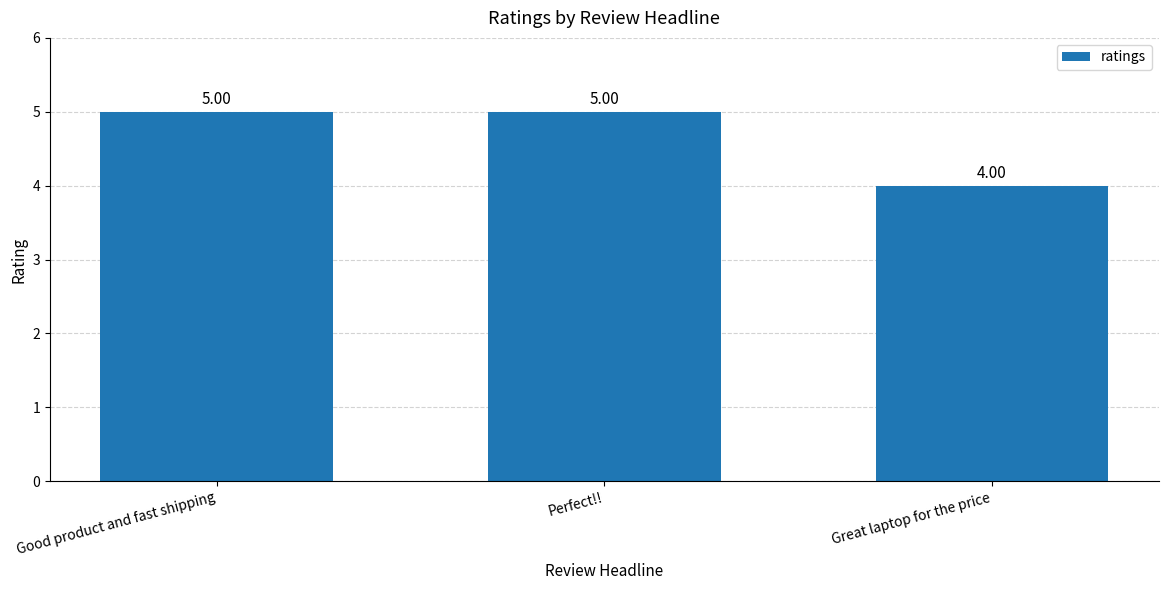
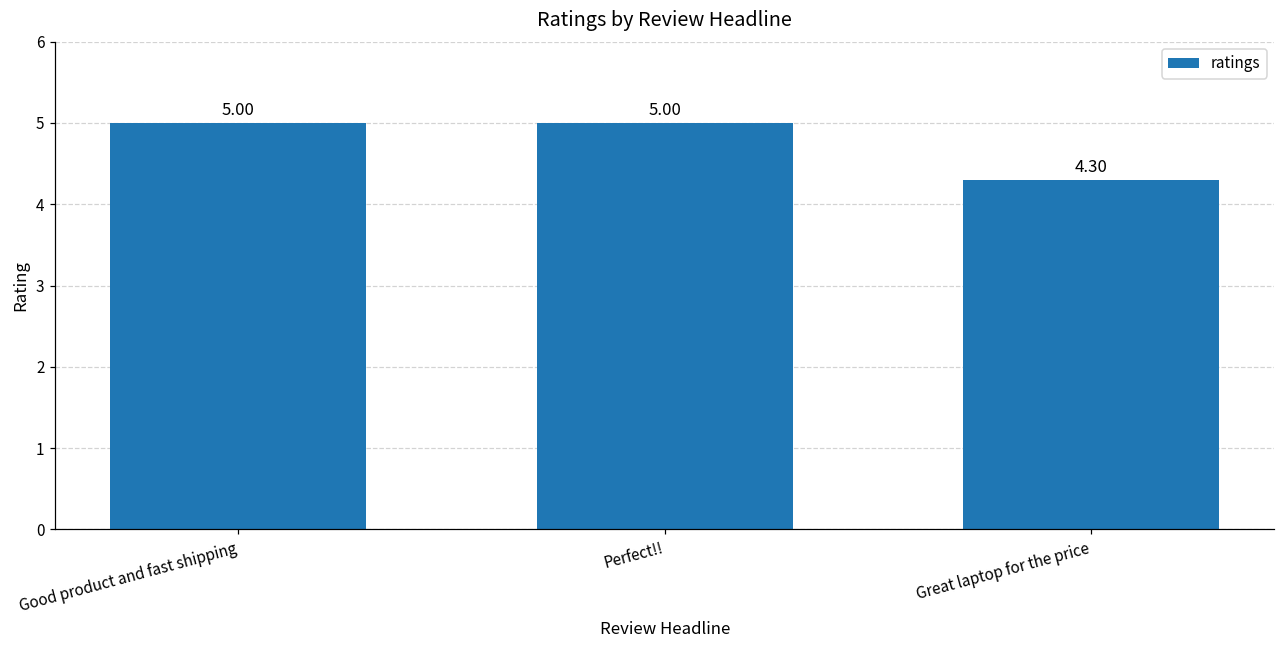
  {
    "Good product and fast shipping": 5.00,
    "Perfect!!": 5.00,
-   "Great laptop for the price": 4.00
+   "Great laptop for the price": 4.30
  }
